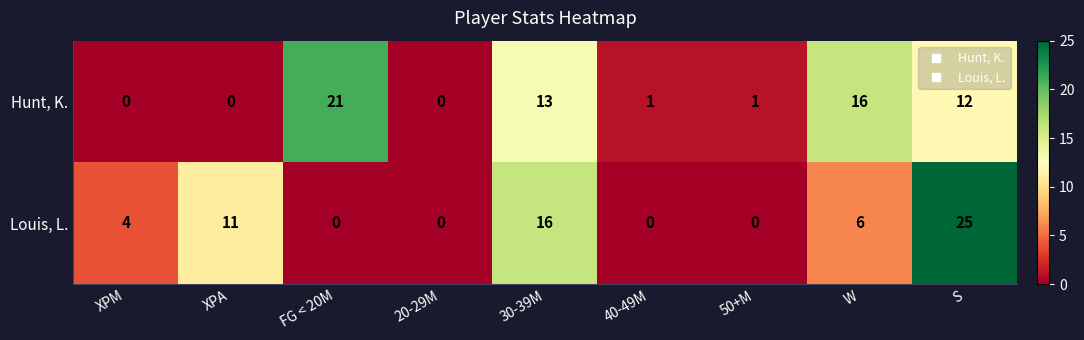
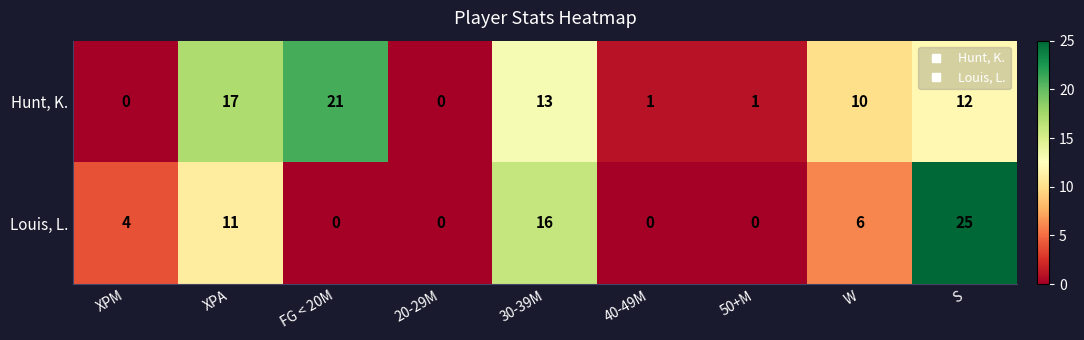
  {
    "Hunt, K.": {
      "XPM": 0,
-     "XPA": 0,
+     "XPA": 17,
      "FG < 20M": 21,
      "20-29M": 0,
      "30-39M": 13,
      "40-49M": 1,
      "50+M": 1,
-     "W": 16,
+     "W": 10,
      "S": 12
    },
    "Louis, L.": {
      "XPM": 4,
      "XPA": 11,
      "FG < 20M": 0,
      "20-29M": 0,
      "30-39M": 16,
      "40-49M": 0,
      "50+M": 0,
      "W": 6,
      "S": 25
    }
  }
